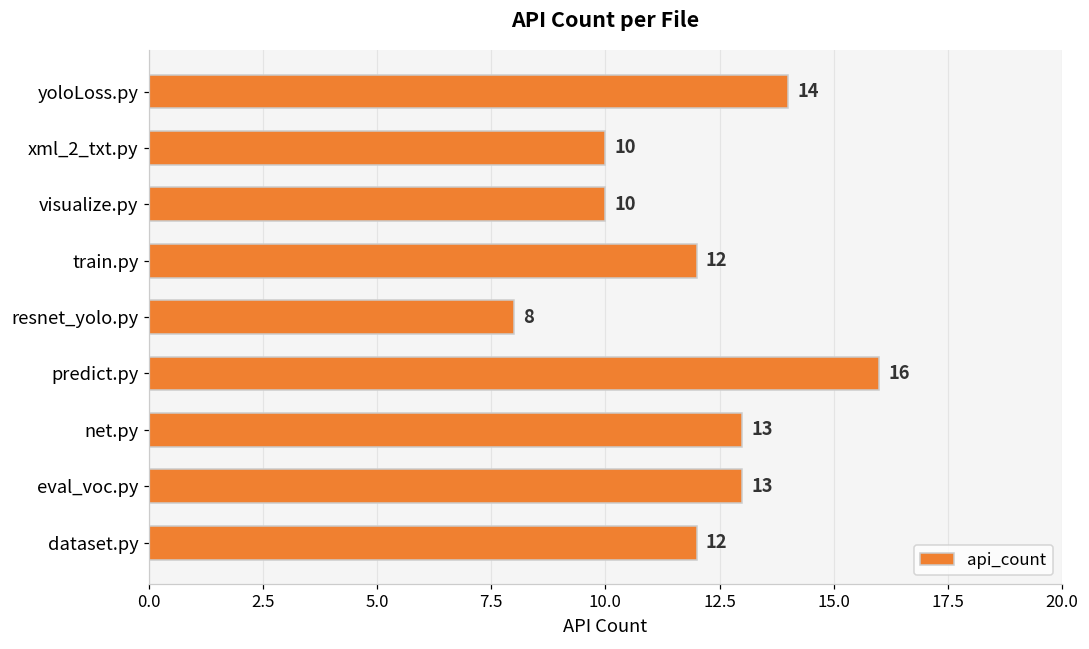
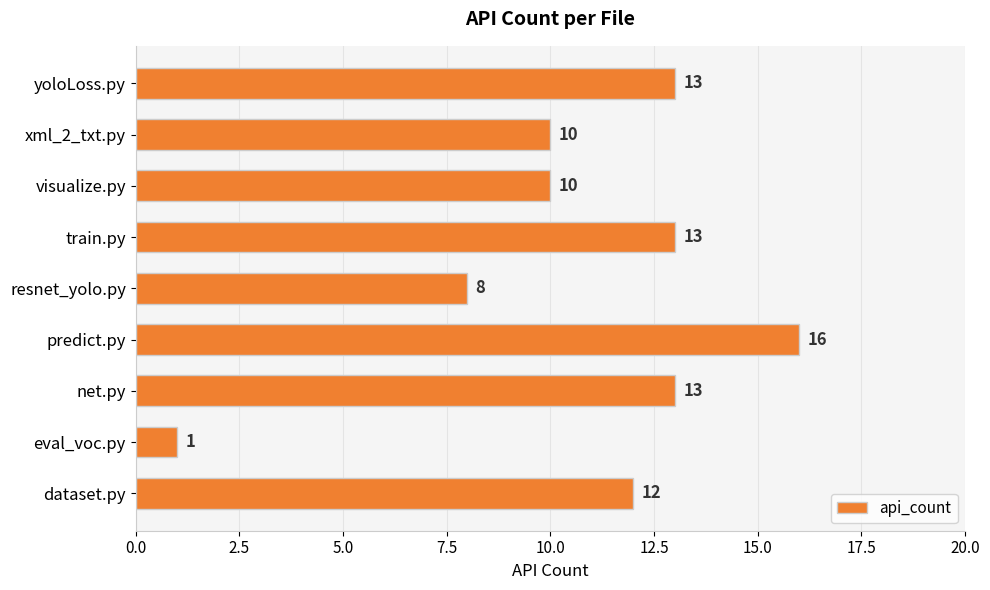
  {
-   "yoloLoss.py": 14,
+   "yoloLoss.py": 13,
    "xml_2_txt.py": 10,
    "visualize.py": 10,
-   "train.py": 12,
+   "train.py": 13,
    "resnet_yolo.py": 8,
    "predict.py": 16,
    "net.py": 13,
-   "eval_voc.py": 13,
+   "eval_voc.py": 1,
    "dataset.py": 12
  }
